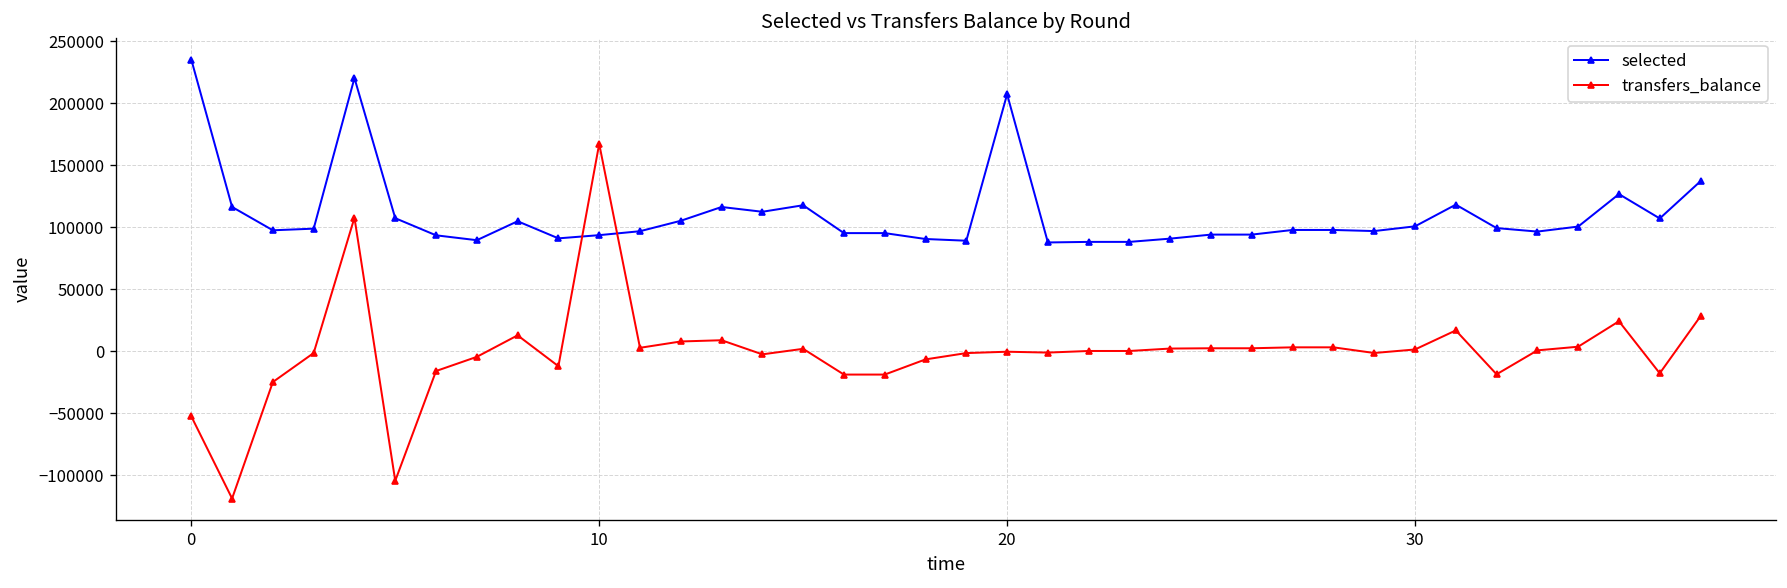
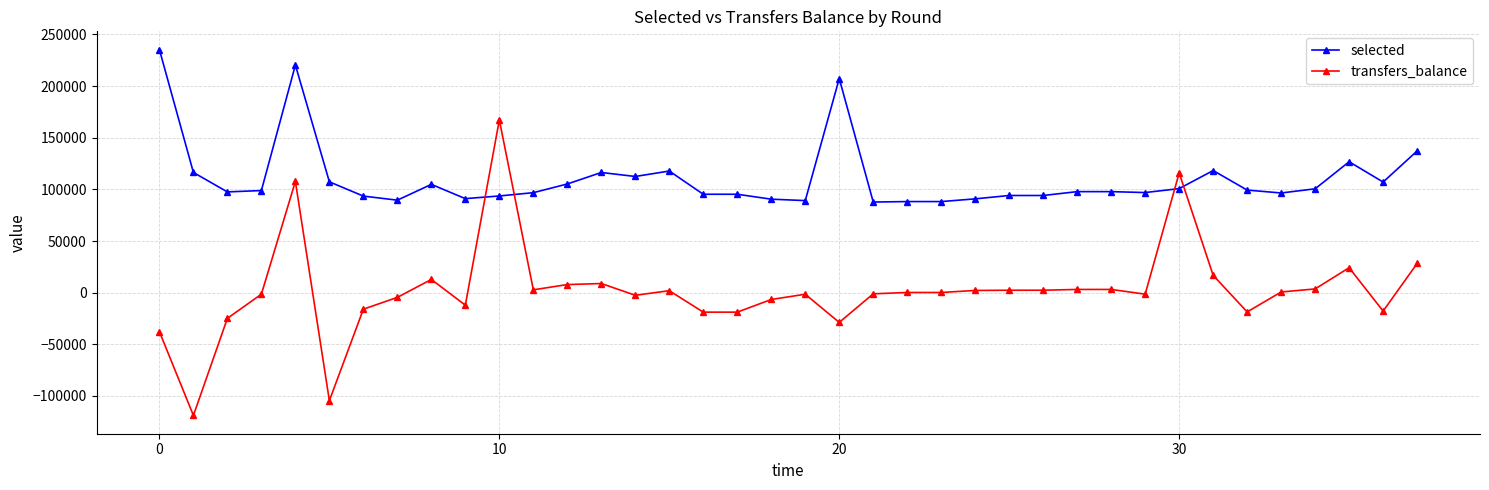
  {
    "selected": {
      "0": 235000,
      "10": 94000,
      "20": 207000,
      "30": 101000
    },
    "transfers_balance": {
-     "0": -53000,
+     "0": -38000,
      "10": 167000,
-     "20": 0,
-     "30": 1000
+     "20": -29000,
+     "30": 116000
    }
  }
